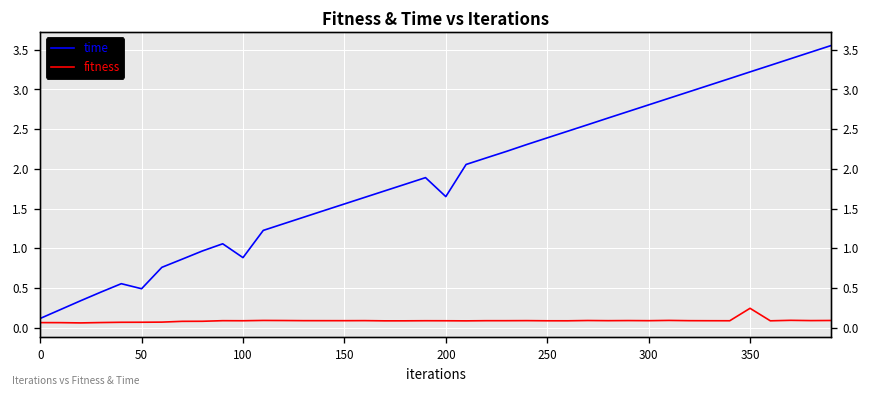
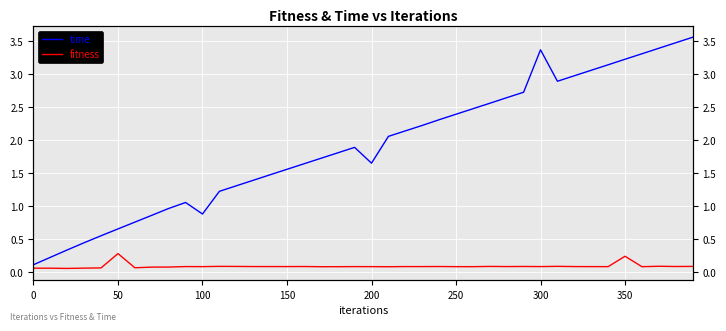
  {
    "time": {
      "0": 0.1,
-     "50": 0.5,
+     "50": 0.7,
      "100": 0.9,
      "150": 1.6,
      "200": 1.7,
      "250": 2.4,
-     "300": 2.8,
+     "300": 3.4,
      "350": 3.2
    },
    "fitness": {
      "0": 0.1,
-     "50": 0.1,
+     "50": 0.3,
      "100": 0.1,
      "150": 0.1,
      "200": 0.1,
      "250": 0.1,
      "300": 0.1,
      "350": 0.2
    }
  }
